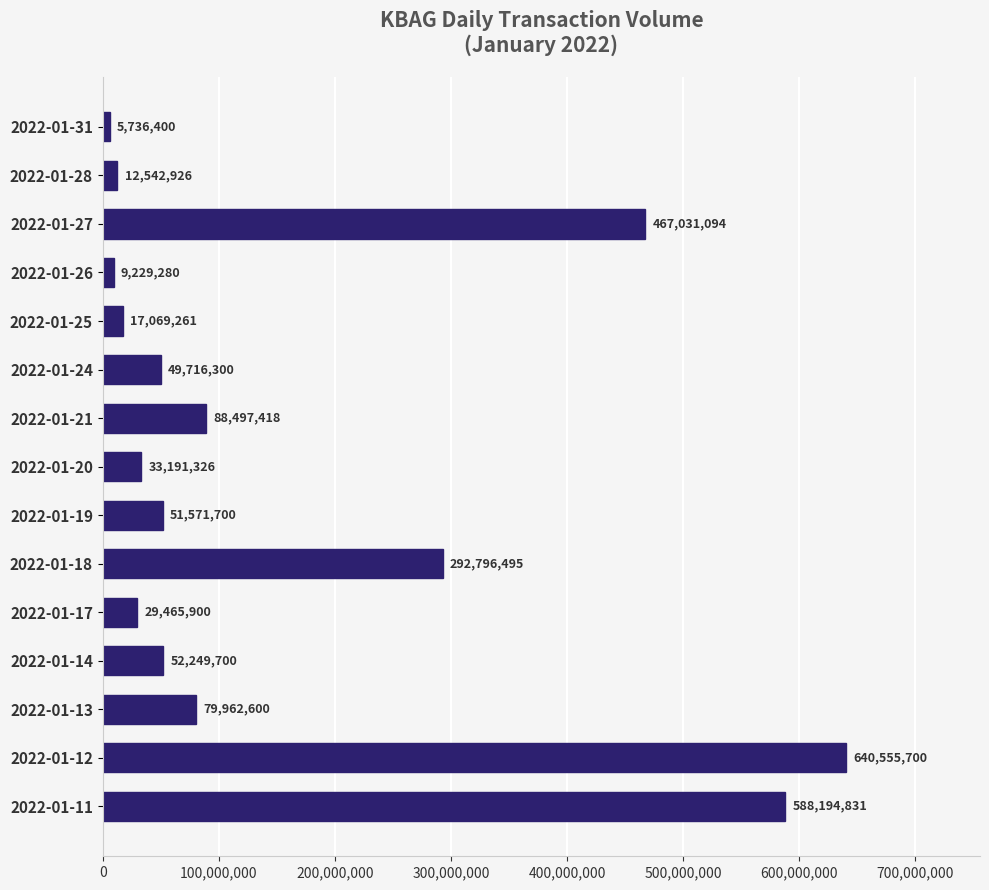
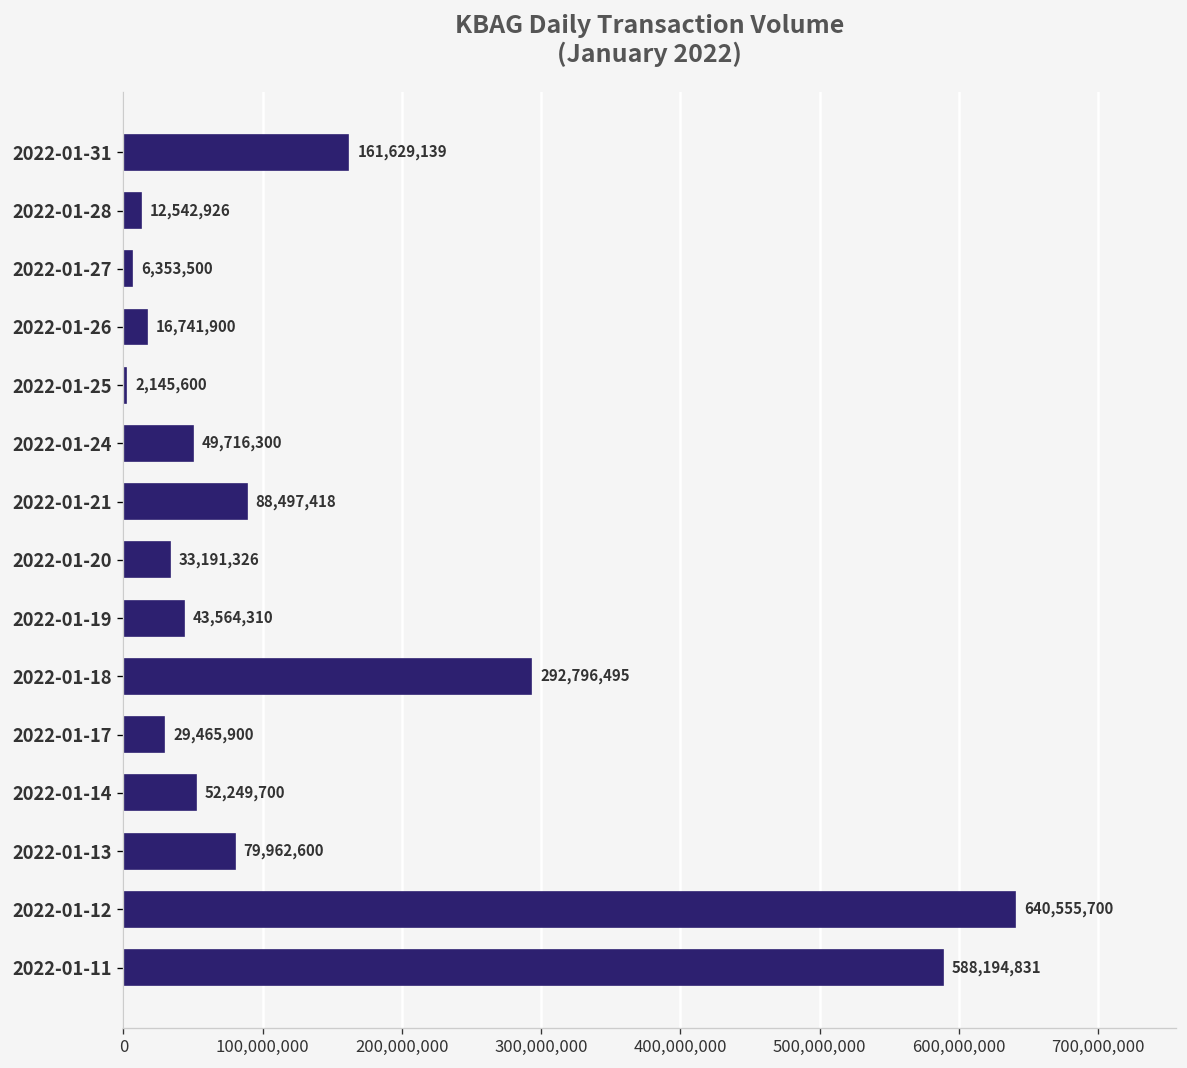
  {
-   "2022-01-31": "5,736,400",
+   "2022-01-31": "161,629,139",
    "2022-01-28": "12,542,926",
-   "2022-01-27": "467,031,094",
-   "2022-01-26": "9,229,280",
-   "2022-01-25": "17,069,261",
+   "2022-01-27": "6,353,500",
+   "2022-01-26": "16,741,900",
+   "2022-01-25": "2,145,600",
    "2022-01-24": "49,716,300",
    "2022-01-21": "88,497,418",
    "2022-01-20": "33,191,326",
-   "2022-01-19": "51,571,700",
+   "2022-01-19": "43,564,310",
    "2022-01-18": "292,796,495",
    "2022-01-17": "29,465,900",
    "2022-01-14": "52,249,700",
    "2022-01-13": "79,962,600",
    "2022-01-12": "640,555,700",
    "2022-01-11": "588,194,831"
  }
